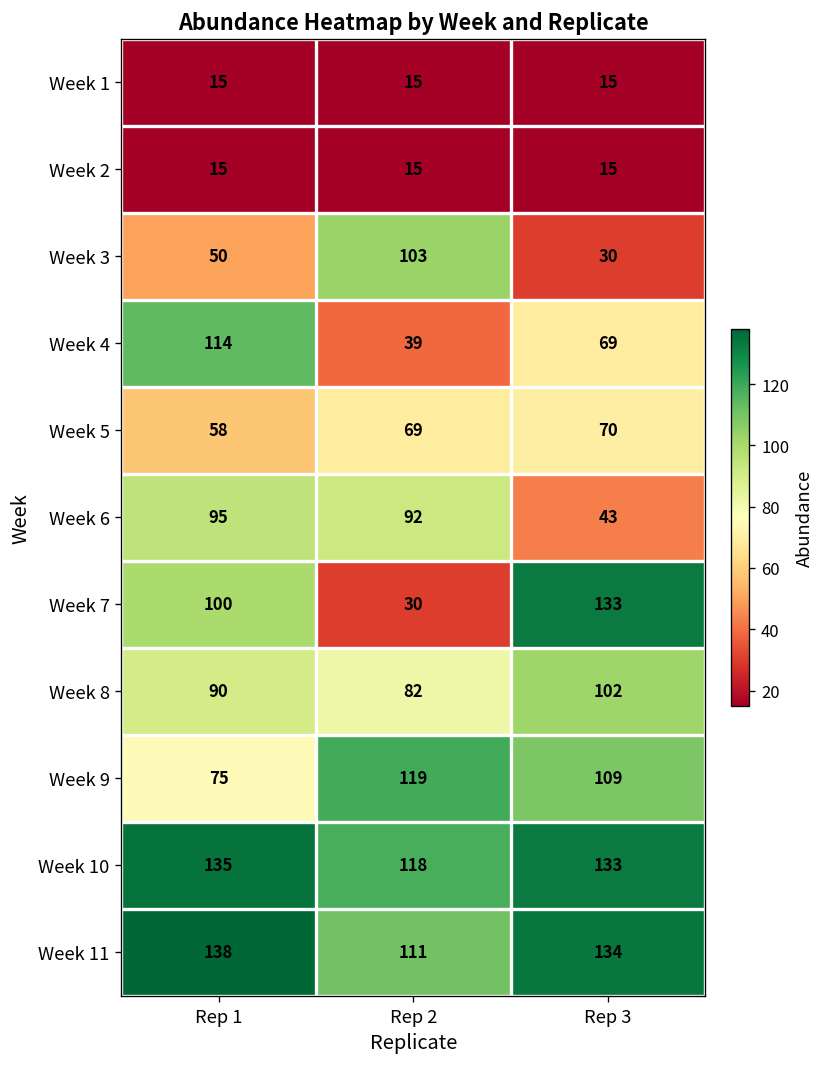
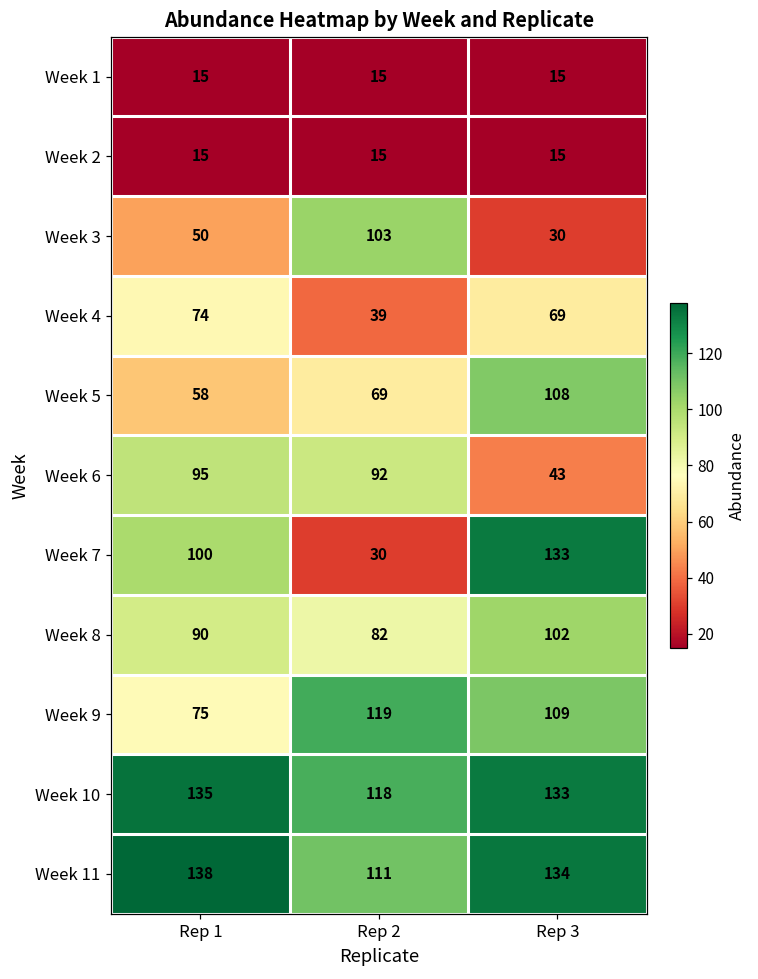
  {
    "Week 1": {
      "Rep 1": 15,
      "Rep 2": 15,
      "Rep 3": 15
    },
    "Week 2": {
      "Rep 1": 15,
      "Rep 2": 15,
      "Rep 3": 15
    },
    "Week 3": {
      "Rep 1": 50,
      "Rep 2": 103,
      "Rep 3": 30
    },
    "Week 4": {
-     "Rep 1": 114,
+     "Rep 1": 74,
      "Rep 2": 39,
      "Rep 3": 69
    },
    "Week 5": {
      "Rep 1": 58,
      "Rep 2": 69,
-     "Rep 3": 70
+     "Rep 3": 108
    },
    "Week 6": {
      "Rep 1": 95,
      "Rep 2": 92,
      "Rep 3": 43
    },
    "Week 7": {
      "Rep 1": 100,
      "Rep 2": 30,
      "Rep 3": 133
    },
    "Week 8": {
      "Rep 1": 90,
      "Rep 2": 82,
      "Rep 3": 102
    },
    "Week 9": {
      "Rep 1": 75,
      "Rep 2": 119,
      "Rep 3": 109
    },
    "Week 10": {
      "Rep 1": 135,
      "Rep 2": 118,
      "Rep 3": 133
    },
    "Week 11": {
      "Rep 1": 138,
      "Rep 2": 111,
      "Rep 3": 134
    }
  }
